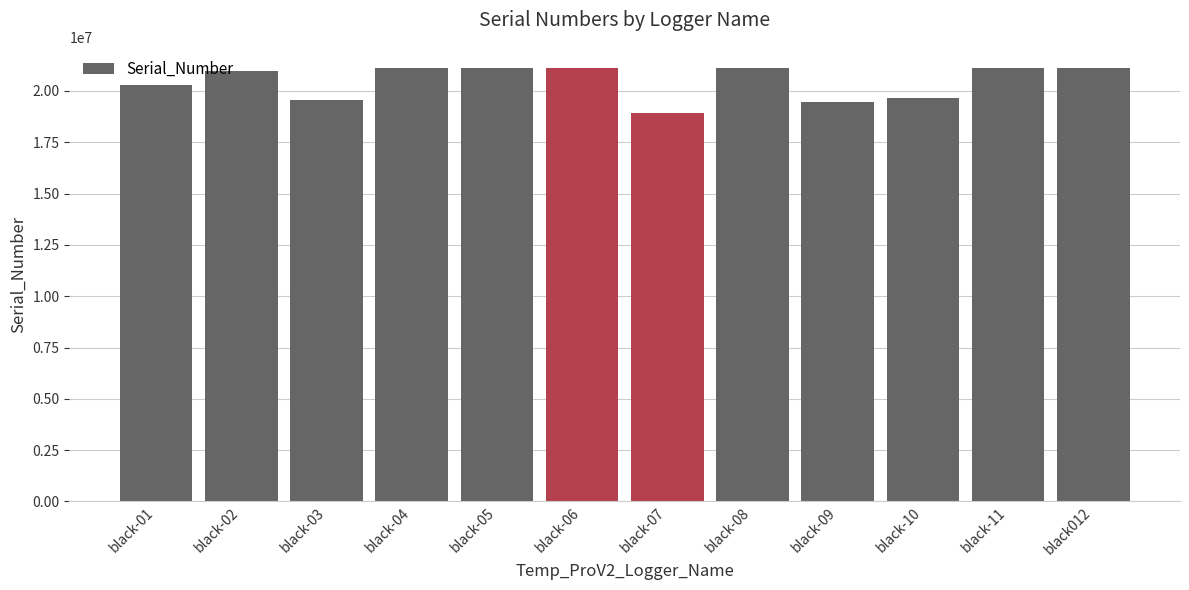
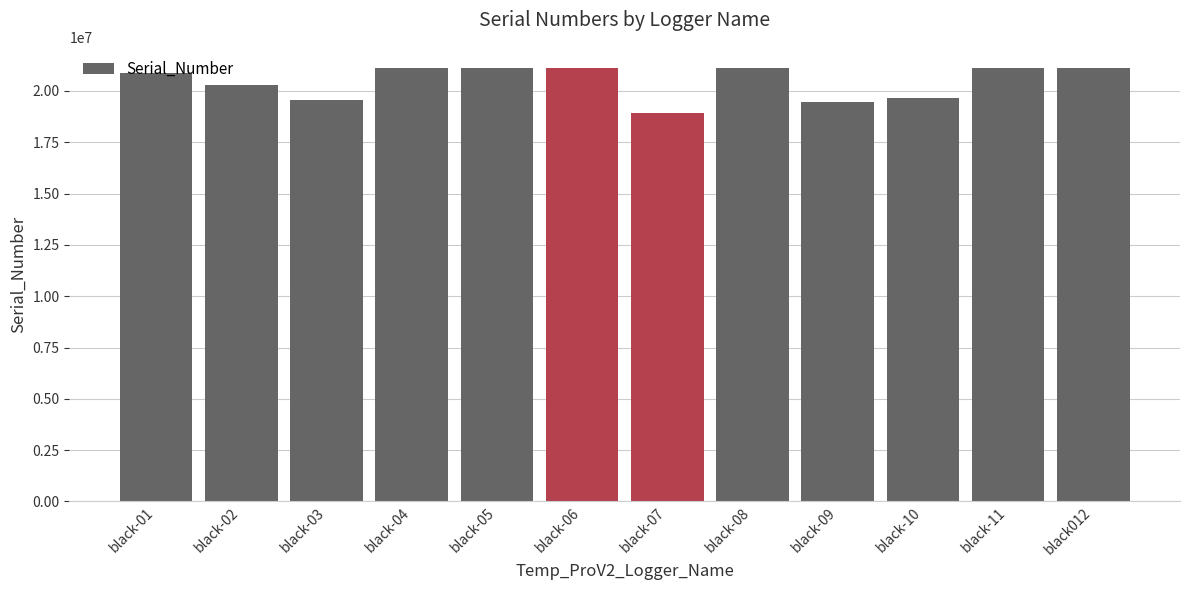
  {
-   "black-01": 20300000,
-   "black-02": 21000000,
+   "black-01": 20900000,
+   "black-02": 20300000,
    "black-03": 19500000,
    "black-04": 21100000,
    "black-05": 21100000,
    "black-06": 21100000,
    "black-07": 18900000,
    "black-08": 21100000,
    "black-09": 19500000,
    "black-10": 19700000,
    "black-11": 21100000,
    "black012": 21100000
  }
